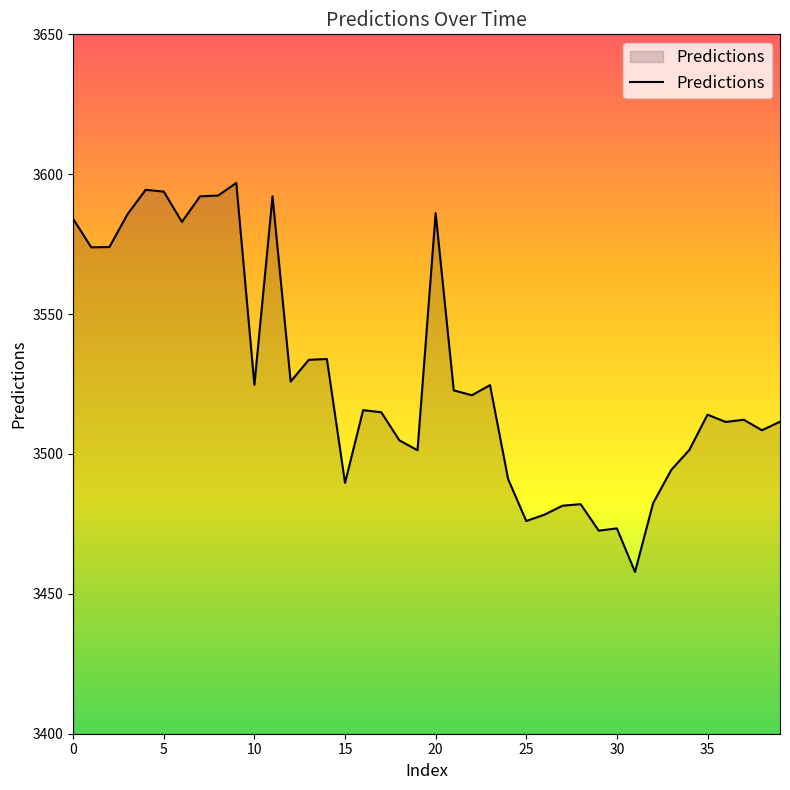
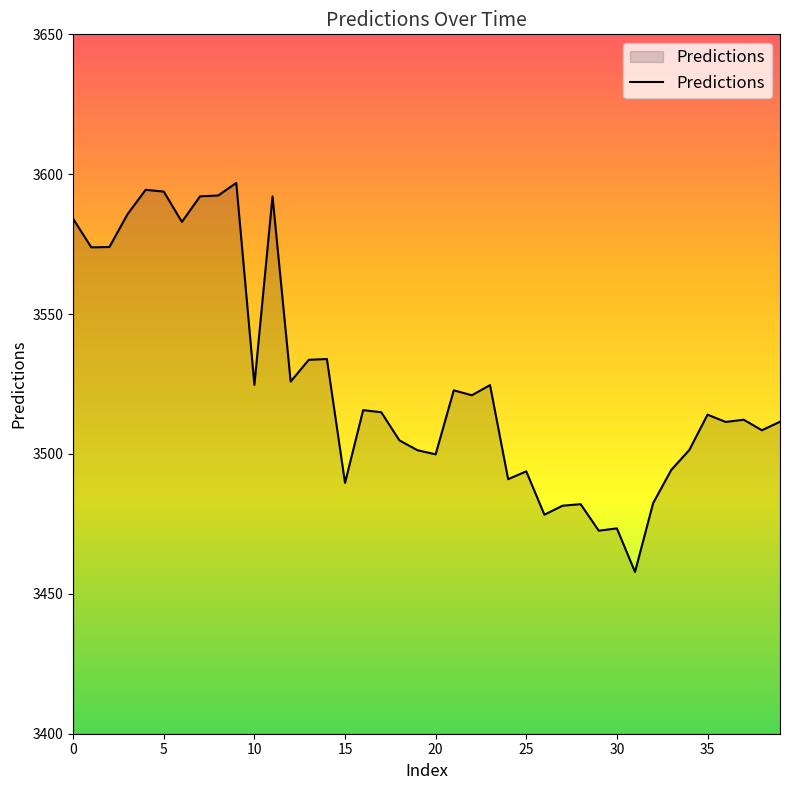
  {
    "0": 3584,
    "5": 3594,
    "10": 3525,
    "15": 3490,
-   "20": 3586,
-   "25": 3476,
+   "20": 3500,
+   "25": 3494,
    "30": 3473,
    "35": 3514
  }
